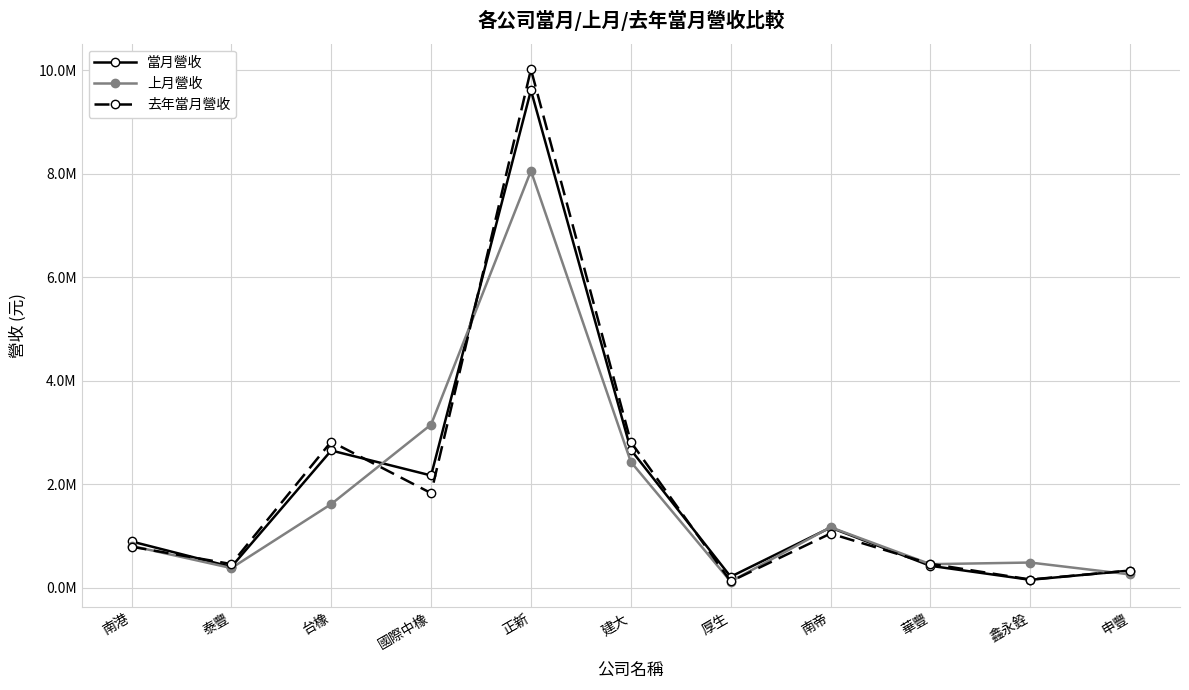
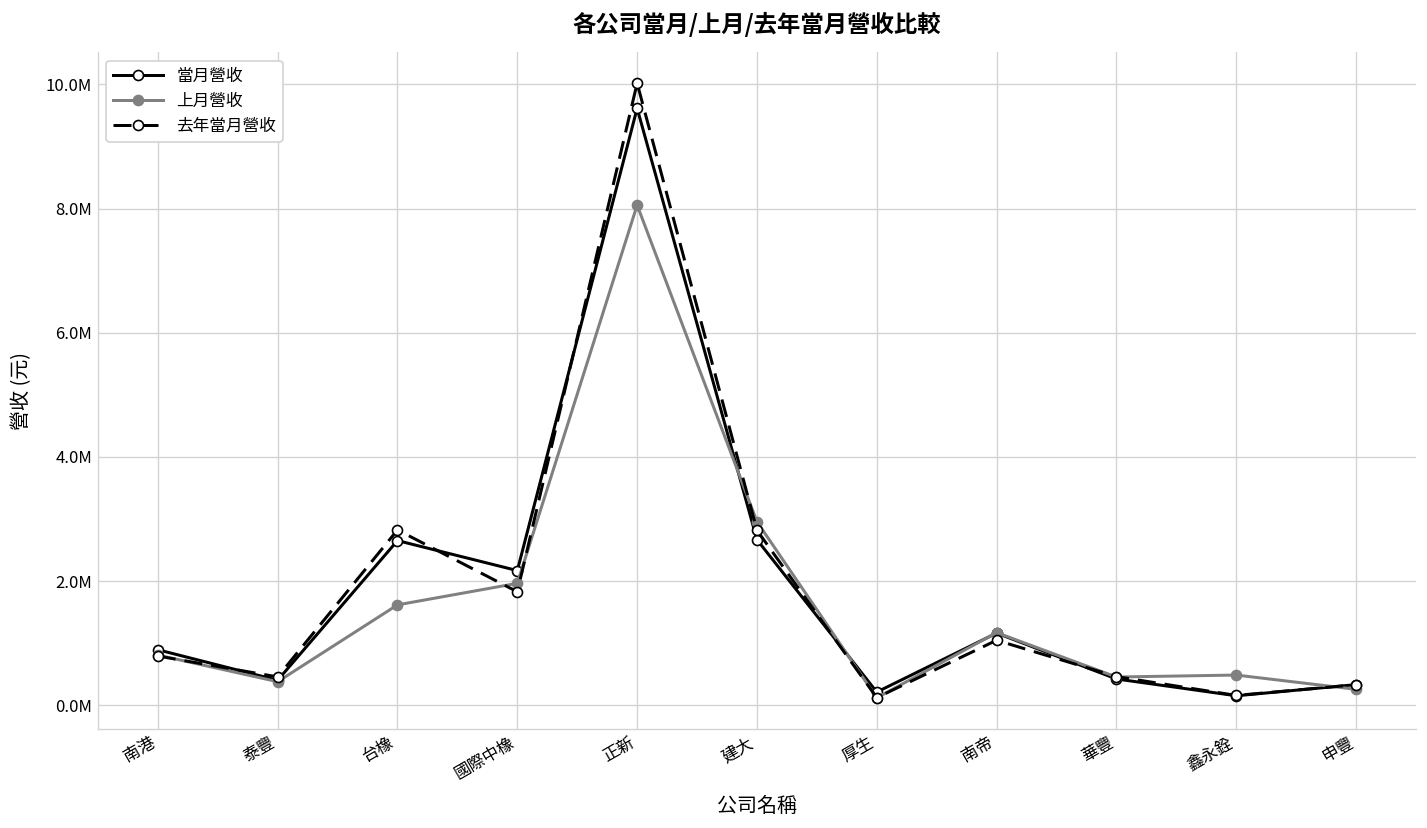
  {
    "上月營收": {
      "台橡": 1600000,
-     "國際中橡": 3200000,
+     "國際中橡": 2000000,
      "正新": 8100000,
-     "建大": 2400000,
+     "建大": 3000000,
      "鑫永銓": 500000,
      "申豐": 300000
    }
  }
